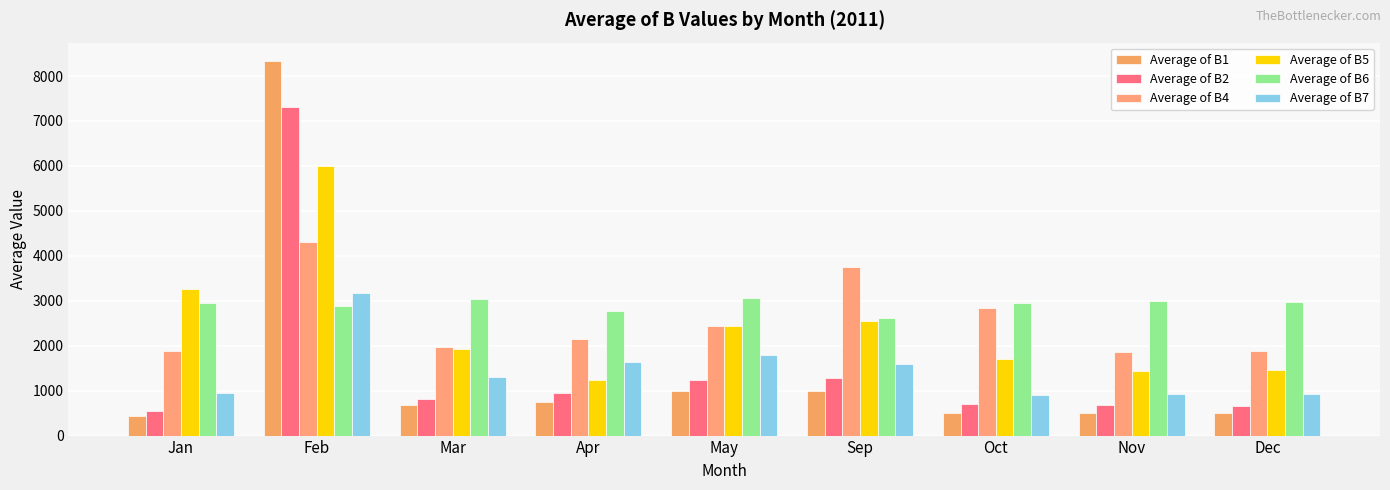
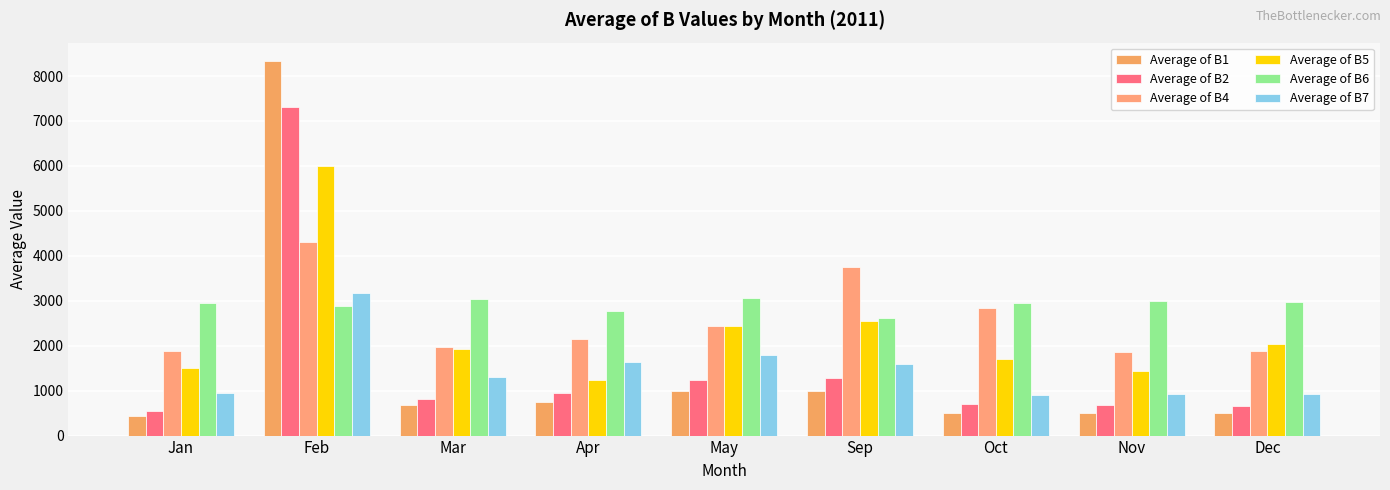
  {
    "Average of B5": {
-     "Jan": 3300,
+     "Jan": 1500,
      "Feb": 6000,
      "Mar": 1900,
      "Apr": 1200,
      "May": 2400,
      "Sep": 2500,
      "Oct": 1700,
      "Nov": 1400,
-     "Dec": 1500
+     "Dec": 2000
    },
    "Average of B6": {
      "Jan": 2900,
      "Feb": 2900,
      "Mar": 3000,
      "Apr": 2800,
      "May": 3100,
      "Sep": 2600,
      "Oct": 2900,
      "Nov": 3000,
      "Dec": 3000
    },
    "Average of B7": {
      "Jan": 900,
      "Feb": 3200,
      "Mar": 1300,
      "Apr": 1600,
      "May": 1800,
      "Sep": 1600,
      "Oct": 900,
      "Nov": 900,
      "Dec": 900
    }
  }
